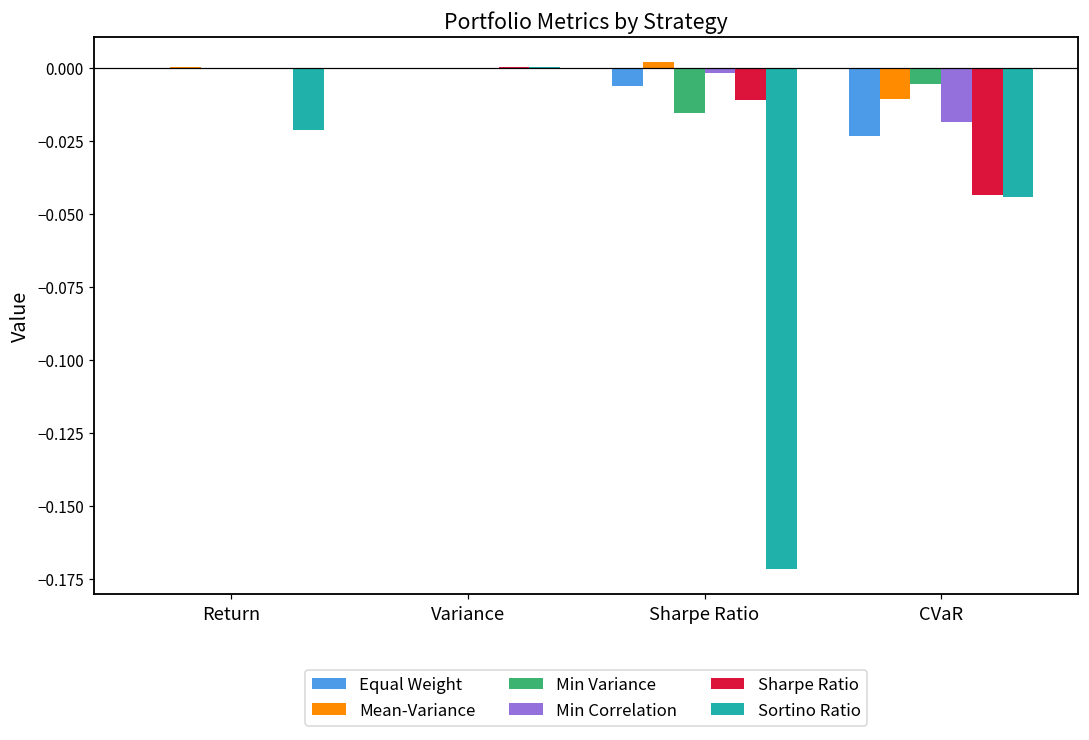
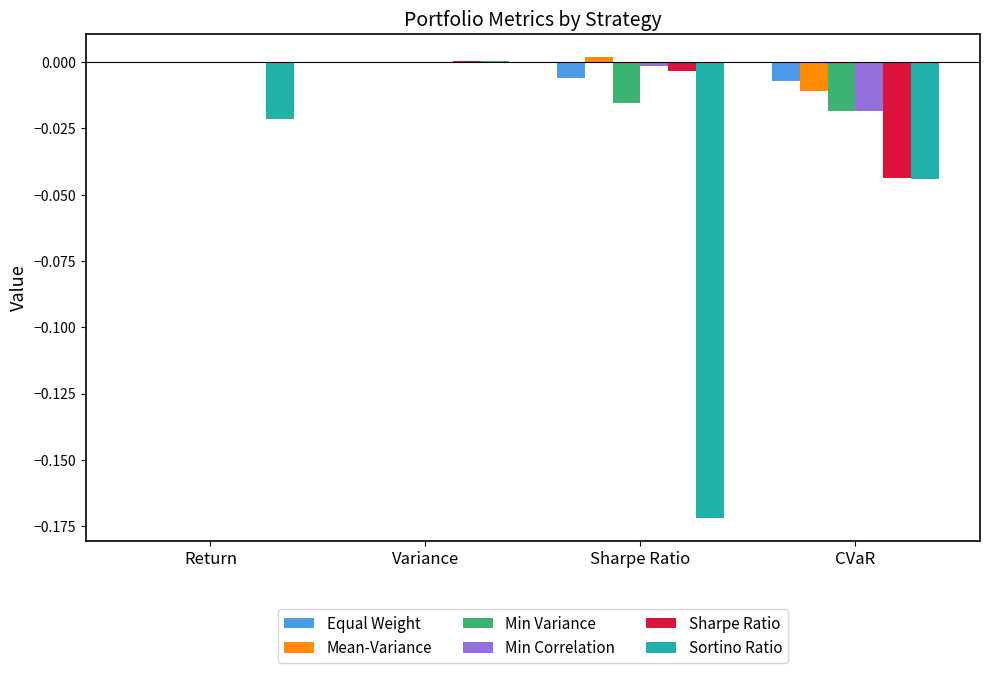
  {
    "Equal Weight": {
      "Sharpe Ratio": -0.006,
-     "CVaR": -0.023
+     "CVaR": -0.007
    },
    "Mean-Variance": {
      "Sharpe Ratio": 0.002,
      "CVaR": -0.011
    },
    "Min Variance": {
      "Sharpe Ratio": -0.015,
-     "CVaR": -0.005
+     "CVaR": -0.018
    },
    "Min Correlation": {
      "Sharpe Ratio": -0.002,
      "CVaR": -0.018
    },
    "Sharpe Ratio": {
-     "Sharpe Ratio": -0.011,
+     "Sharpe Ratio": -0.003,
      "CVaR": -0.044
    },
    "Sortino Ratio": {
      "Return": -0.021,
      "Sharpe Ratio": -0.172,
      "CVaR": -0.044
    }
  }
